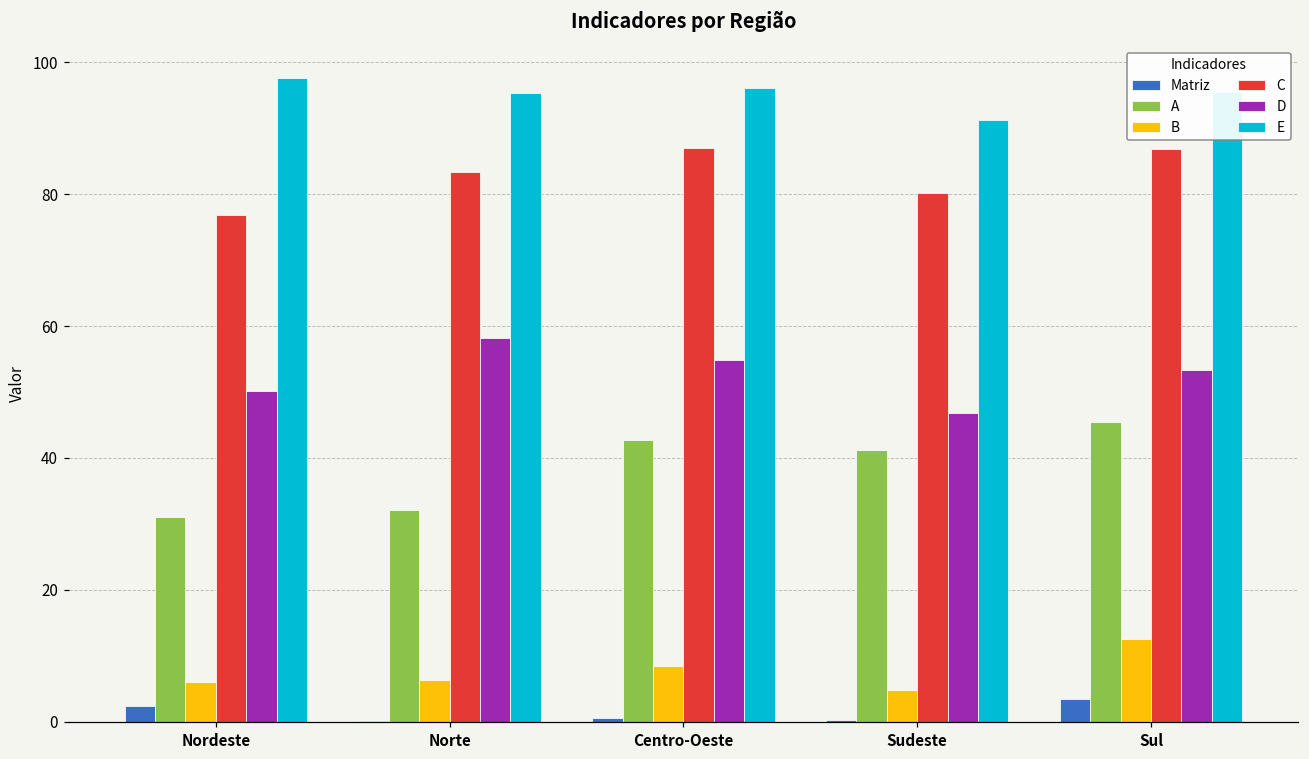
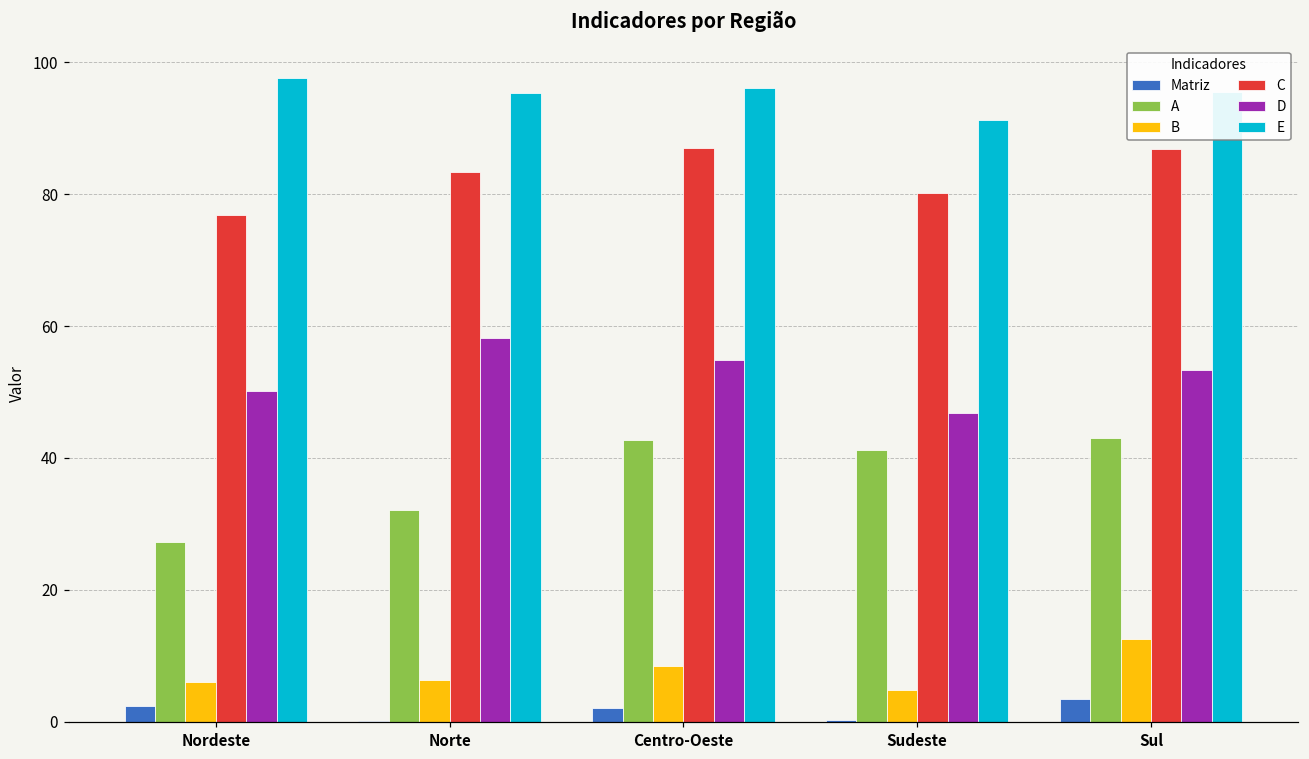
  {
    "Matriz": {
      "Nordeste": 2,
-     "Centro-Oeste": 1,
+     "Centro-Oeste": 2,
      "Sul": 3
    },
    "A": {
-     "Nordeste": 31,
+     "Nordeste": 27,
      "Norte": 32,
      "Centro-Oeste": 43,
      "Sudeste": 41,
-     "Sul": 45
+     "Sul": 43
    },
    "B": {
      "Nordeste": 6,
      "Norte": 6,
      "Centro-Oeste": 8,
      "Sudeste": 5,
      "Sul": 13
    },
    "C": {
      "Nordeste": 77,
      "Norte": 83,
      "Centro-Oeste": 87,
      "Sudeste": 80,
      "Sul": 87
    },
    "D": {
      "Nordeste": 50,
      "Norte": 58,
      "Centro-Oeste": 55,
      "Sudeste": 47,
      "Sul": 53
    },
    "E": {
      "Nordeste": 98,
      "Norte": 95,
      "Centro-Oeste": 96,
      "Sudeste": 91
    }
  }
